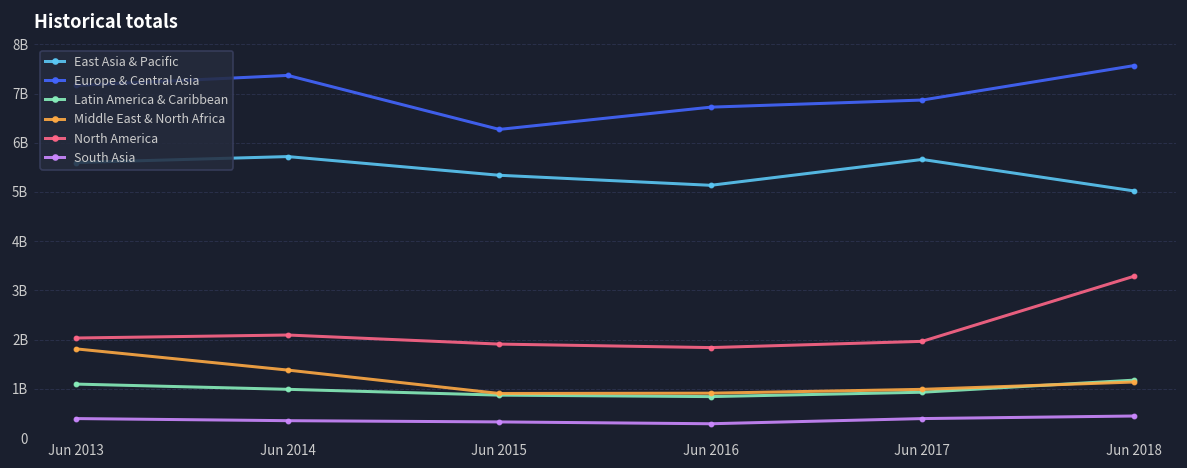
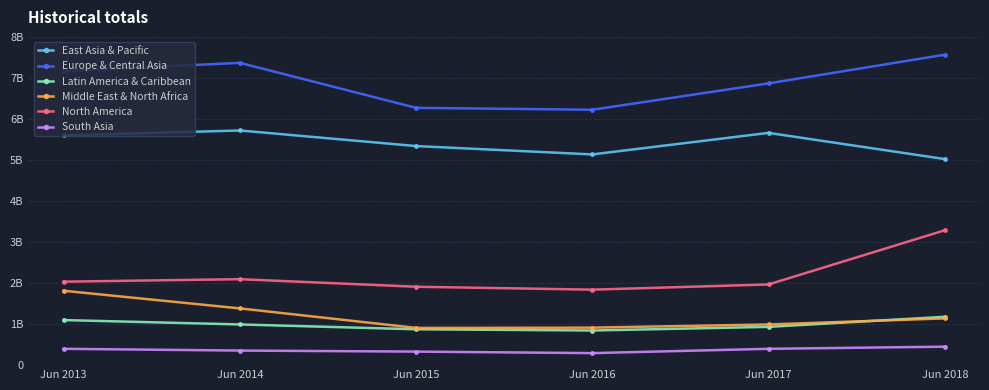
  {
    "East Asia & Pacific": {
      "Jun 2014": 5700000000,
      "Jun 2015": 5300000000,
      "Jun 2016": 5100000000,
      "Jun 2017": 5700000000,
      "Jun 2018": 5000000000
    },
    "Europe & Central Asia": {
      "Jun 2014": 7400000000,
      "Jun 2015": 6300000000,
-     "Jun 2016": 6700000000,
+     "Jun 2016": 6200000000,
      "Jun 2017": 6900000000,
      "Jun 2018": 7600000000
    },
    "Latin America & Caribbean": {
      "Jun 2013": 1100000000,
      "Jun 2014": 1000000000,
      "Jun 2016": 800000000
    },
    "Middle East & North Africa": {
      "Jun 2013": 1800000000,
      "Jun 2014": 1400000000,
      "Jun 2016": 900000000
    },
    "North America": {
      "Jun 2013": 2000000000,
      "Jun 2014": 2100000000,
      "Jun 2015": 1900000000,
      "Jun 2016": 1800000000,
      "Jun 2017": 2000000000,
      "Jun 2018": 3300000000
    },
    "South Asia": {
      "Jun 2013": 400000000,
      "Jun 2014": 400000000,
      "Jun 2015": 300000000,
      "Jun 2016": 300000000,
      "Jun 2017": 400000000,
      "Jun 2018": 500000000
    }
  }
